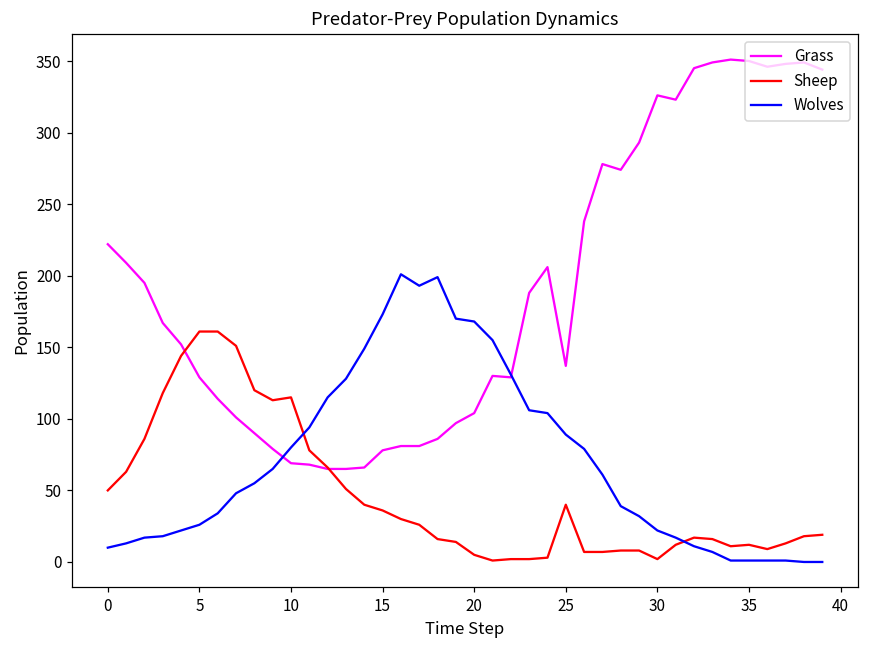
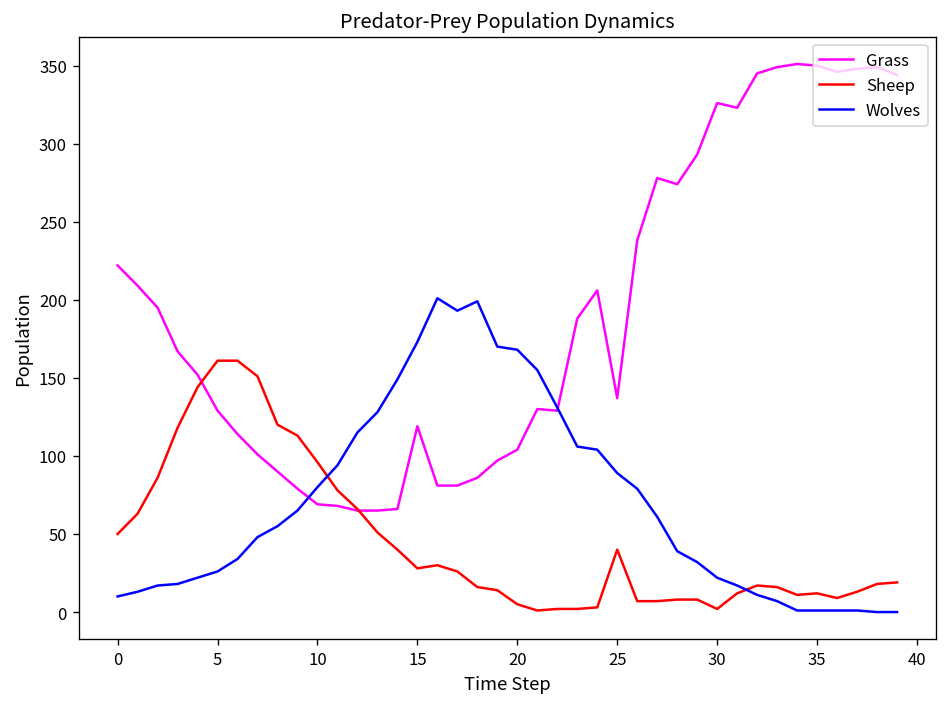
  {
    "Grass": {
      "0": 222,
      "5": 129,
      "10": 69,
-     "15": 78,
+     "15": 119,
      "20": 104,
      "25": 137,
      "30": 326
    },
    "Sheep": {
      "0": 50,
      "5": 161,
-     "10": 115,
-     "15": 36,
+     "10": 96,
+     "15": 28,
      "20": 5,
      "25": 40,
      "30": 2,
      "35": 12
    },
    "Wolves": {
      "0": 10,
      "5": 26,
      "10": 80,
      "15": 173,
      "20": 168,
      "25": 89,
      "30": 22,
      "35": 1
    }
  }
